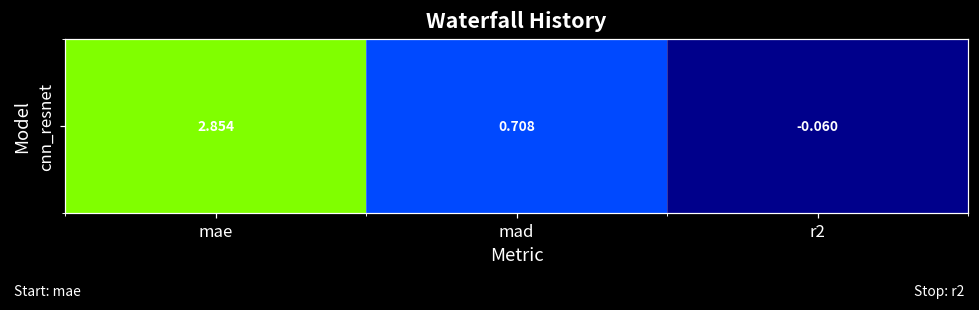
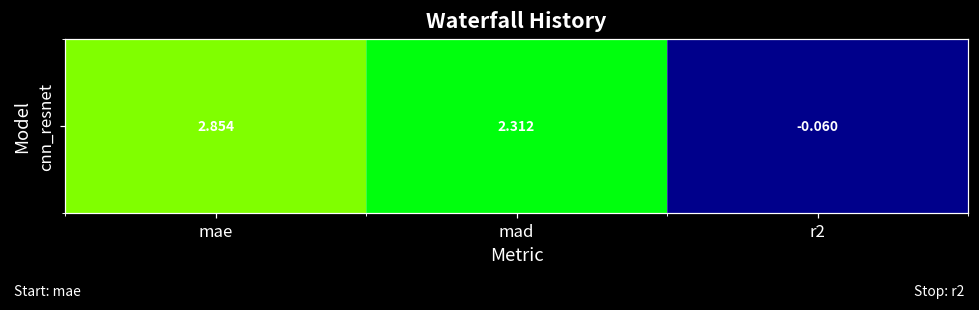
  {
    "cnn_resnet": {
      "mae": 2.854,
-     "mad": 0.708,
+     "mad": 2.312,
      "r2": -0.060
    }
  }
